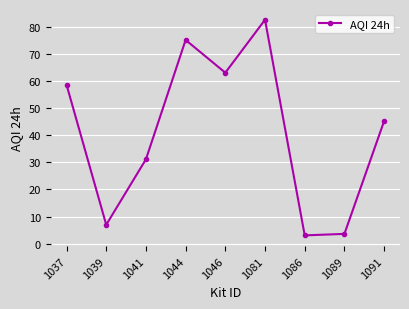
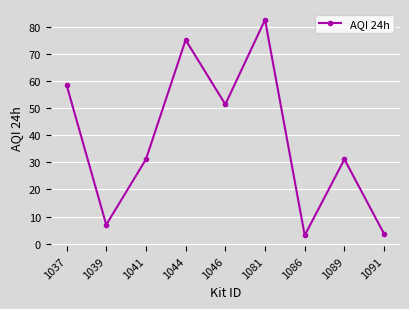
  {
    "1037": 59,
    "1039": 7,
    "1041": 31,
    "1044": 75,
-   "1046": 63,
+   "1046": 51,
    "1081": 83,
    "1086": 3,
-   "1089": 4,
-   "1091": 45
+   "1089": 31,
+   "1091": 4
  }
